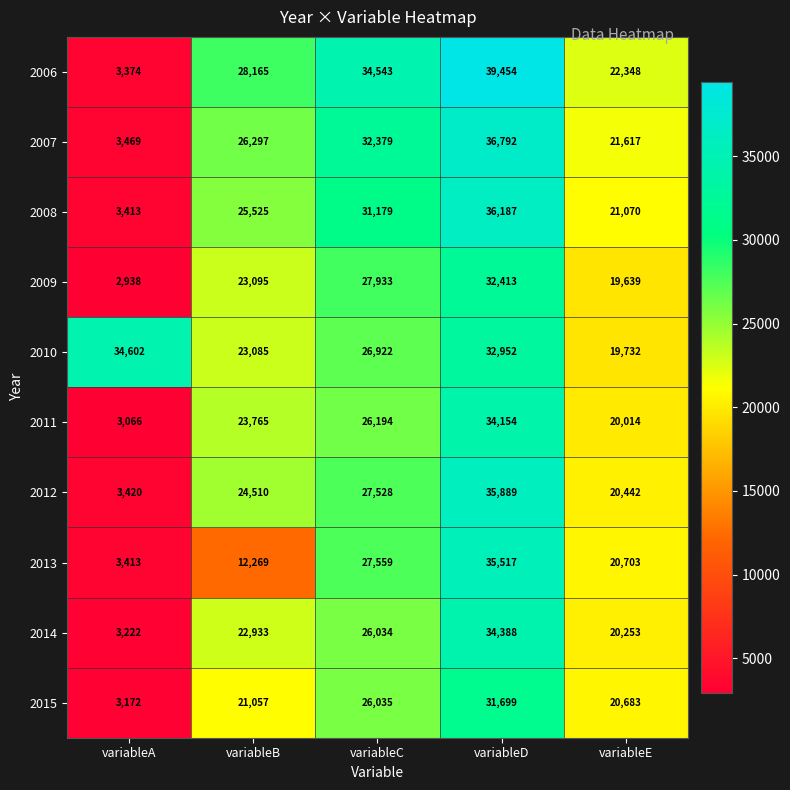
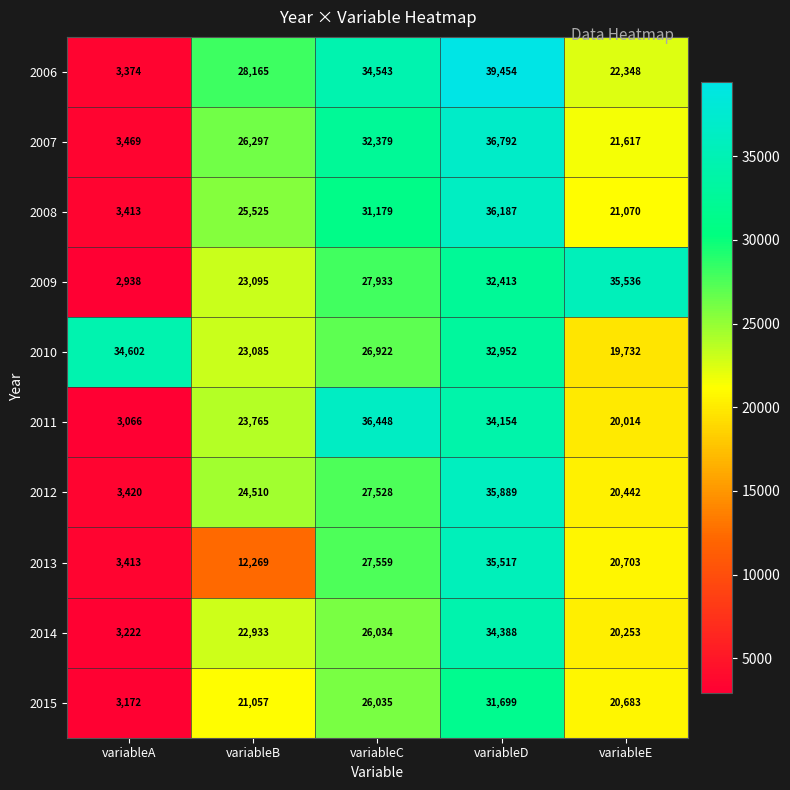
  {
    "2009": {
-     "variableE": "19,639"
+     "variableE": "35,536"
    },
    "2011": {
-     "variableC": "26,194"
+     "variableC": "36,448"
    }
  }
